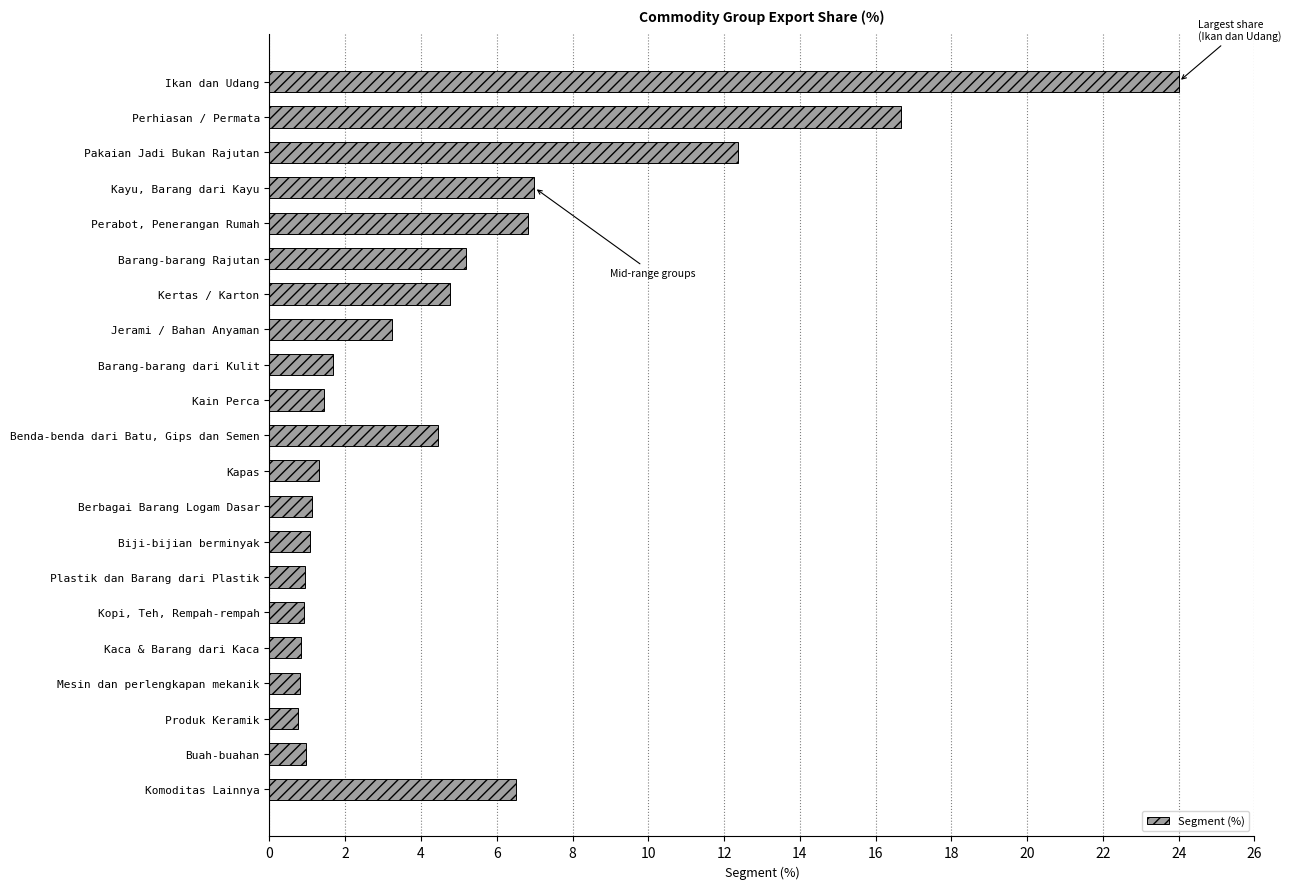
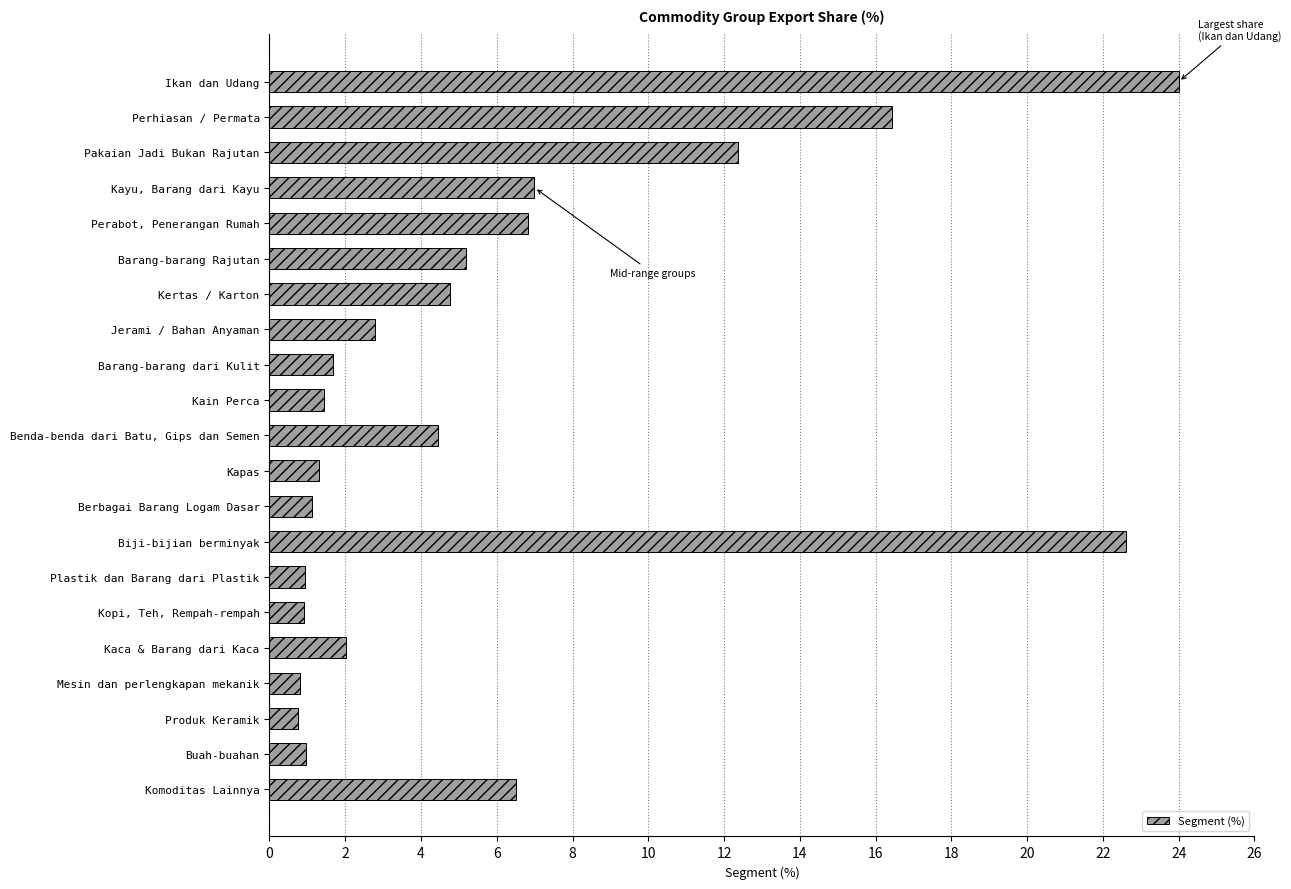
  {
    "Ikan dan Udang": 24.0,
-   "Perhiasan / Permata": 16.7,
+   "Perhiasan / Permata": 16.4,
    "Pakaian Jadi Bukan Rajutan": 12.4,
    "Kayu, Barang dari Kayu": 7.0,
    "Perabot, Penerangan Rumah": 6.8,
    "Barang-barang Rajutan": 5.2,
    "Kertas / Karton": 4.8,
-   "Jerami / Bahan Anyaman": 3.2,
+   "Jerami / Bahan Anyaman": 2.8,
    "Barang-barang dari Kulit": 1.7,
    "Kain Perca": 1.4,
    "Benda-benda dari Batu, Gips dan Semen": 4.4,
    "Kapas": 1.3,
    "Berbagai Barang Logam Dasar": 1.1,
-   "Biji-bijian berminyak": 1.1,
+   "Biji-bijian berminyak": 22.6,
    "Plastik dan Barang dari Plastik": 0.9,
    "Kopi, Teh, Rempah-rempah": 0.9,
-   "Kaca & Barang dari Kaca": 0.8,
+   "Kaca & Barang dari Kaca": 2.0,
    "Mesin dan perlengkapan mekanik": 0.8,
    "Produk Keramik": 0.8,
    "Buah-buahan": 1.0,
    "Komoditas Lainnya": 6.5
  }
